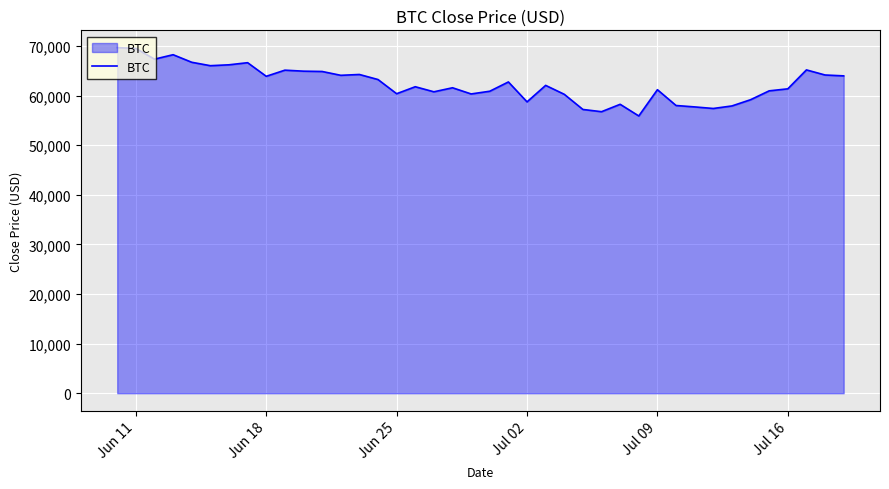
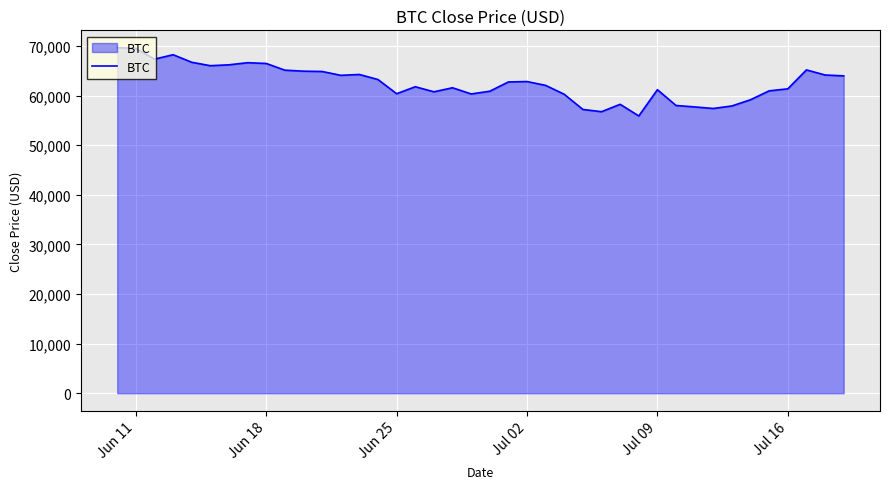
  {
-   "Jun 18": "64,000",
+   "Jun 18": "66,000",
    "Jun 25": "60,000",
-   "Jul 02": "59,000",
+   "Jul 02": "63,000",
    "Jul 09": "61,000",
    "Jul 16": "61,000"
  }
